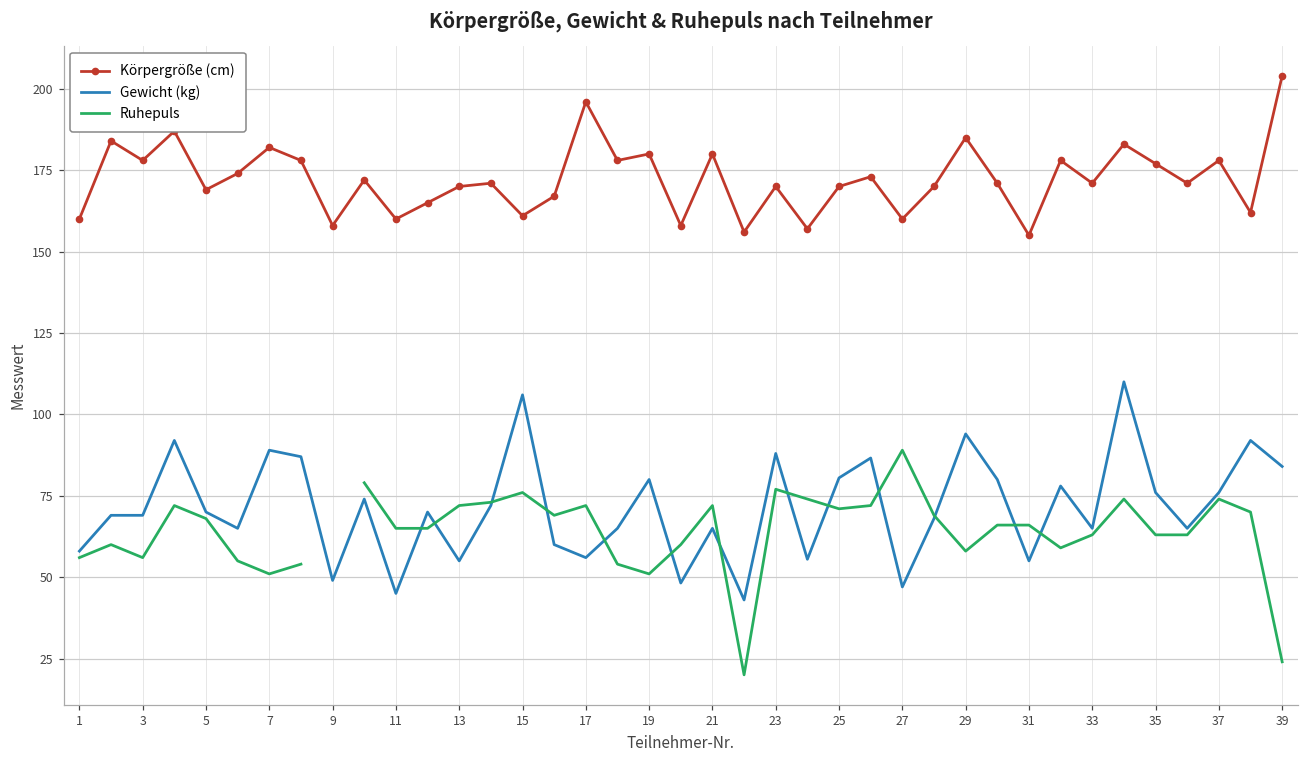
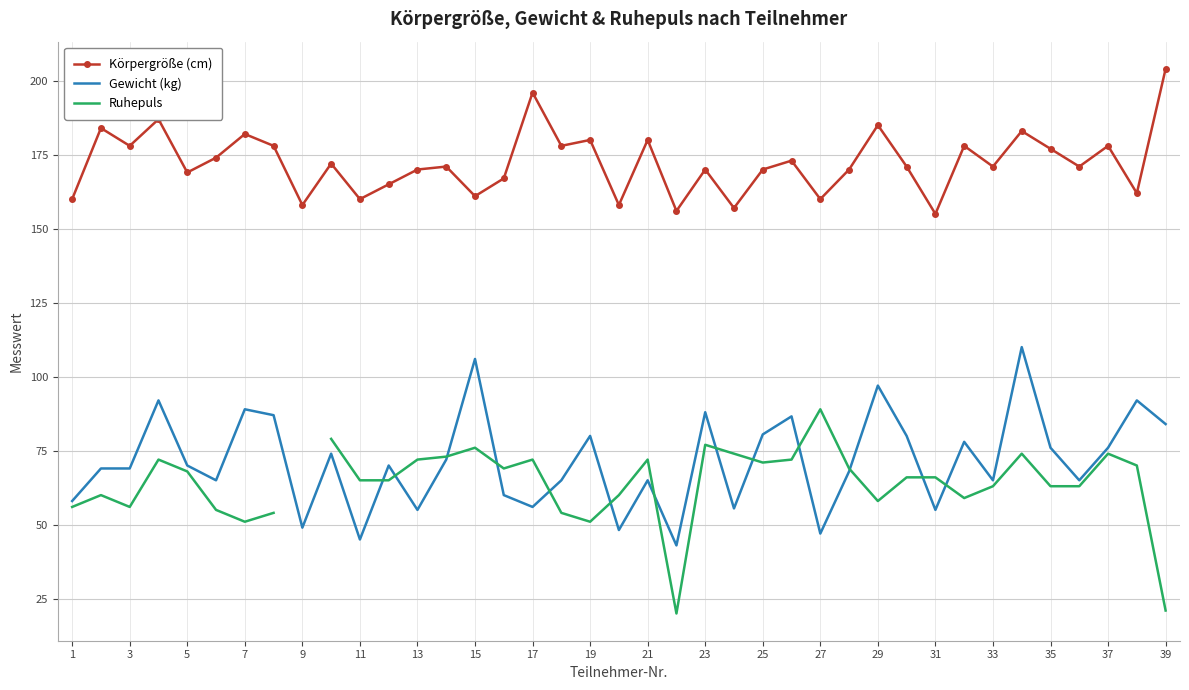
  {
    "Körpergröße (cm)": {
      "1": 160,
      "3": 178,
      "5": 169,
      "7": 182,
      "9": 158,
      "11": 160,
      "13": 170,
      "15": 161,
      "17": 196,
      "19": 180,
      "21": 180,
      "23": 170,
      "25": 170,
      "27": 160,
      "29": 185,
      "31": 155,
      "33": 171,
      "35": 177,
      "37": 178,
      "39": 204
    },
    "Gewicht (kg)": {
      "1": 58,
      "3": 69,
      "5": 70,
      "7": 89,
      "9": 49,
      "11": 45,
      "13": 55,
      "15": 106,
      "17": 56,
      "19": 80,
      "21": 65,
      "23": 88,
      "25": 81,
      "27": 47,
-     "29": 94,
+     "29": 97,
      "31": 55,
      "33": 65,
      "35": 76,
      "37": 76,
      "39": 84
    },
    "Ruhepuls": {
      "1": 56,
      "3": 56,
      "5": 68,
      "7": 51,
      "11": 65,
      "13": 72,
      "15": 76,
      "17": 72,
      "19": 51,
      "21": 72,
      "23": 77,
      "25": 71,
      "27": 89,
      "29": 58,
      "31": 66,
      "33": 63,
      "35": 63,
      "37": 74,
-     "39": 24
+     "39": 21
    }
  }
